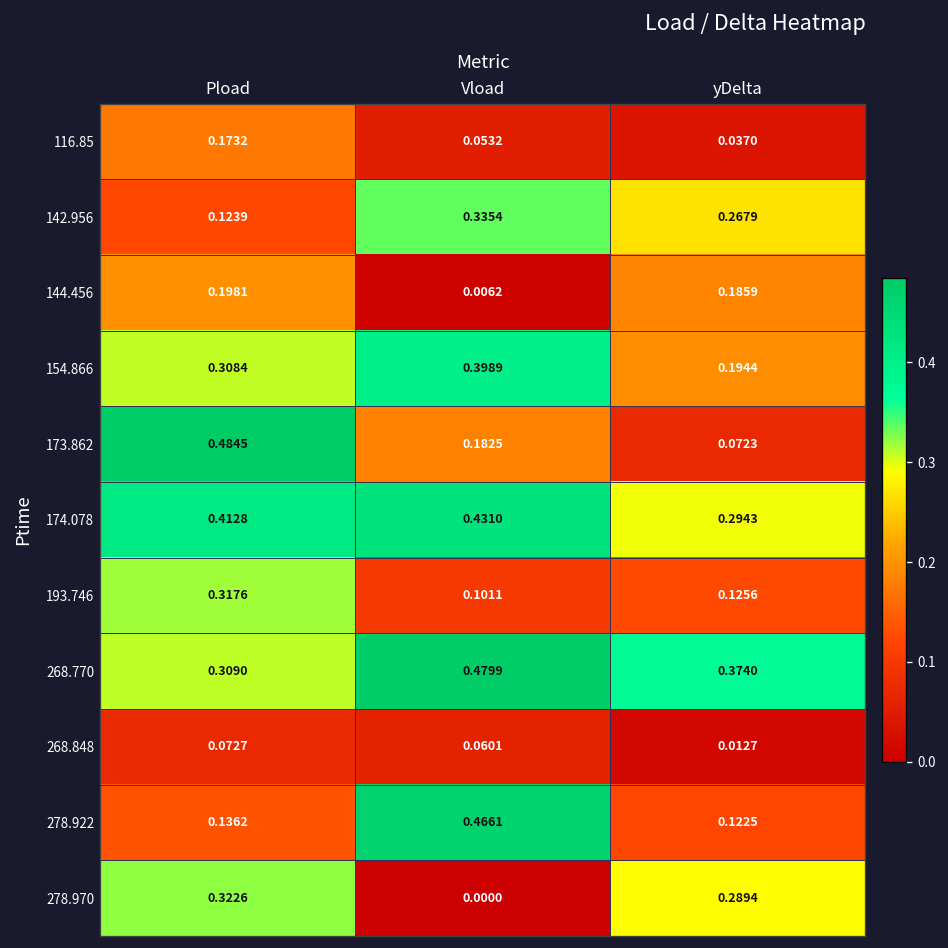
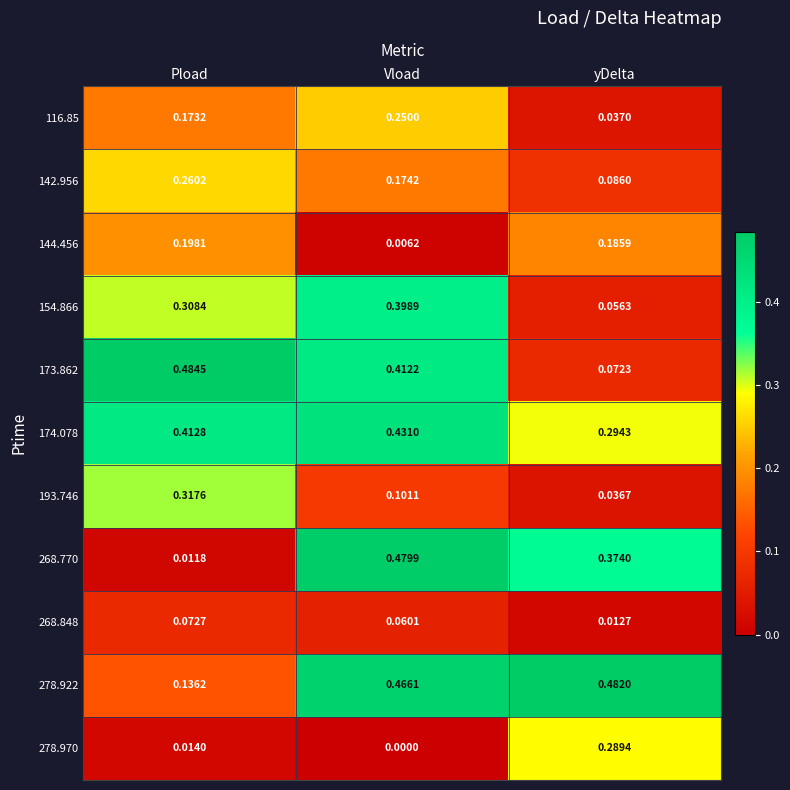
  {
    "116.85": {
      "Pload": 0.1732,
-     "Vload": 0.0532,
+     "Vload": 0.2500,
      "yDelta": 0.0370
    },
    "142.956": {
-     "Pload": 0.1239,
-     "Vload": 0.3354,
-     "yDelta": 0.2679
+     "Pload": 0.2602,
+     "Vload": 0.1742,
+     "yDelta": 0.0860
    },
    "144.456": {
      "Pload": 0.1981,
      "Vload": 0.0062,
      "yDelta": 0.1859
    },
    "154.866": {
      "Pload": 0.3084,
      "Vload": 0.3989,
-     "yDelta": 0.1944
+     "yDelta": 0.0563
    },
    "173.862": {
      "Pload": 0.4845,
-     "Vload": 0.1825,
+     "Vload": 0.4122,
      "yDelta": 0.0723
    },
    "174.078": {
      "Pload": 0.4128,
      "Vload": 0.4310,
      "yDelta": 0.2943
    },
    "193.746": {
      "Pload": 0.3176,
      "Vload": 0.1011,
-     "yDelta": 0.1256
+     "yDelta": 0.0367
    },
    "268.770": {
-     "Pload": 0.3090,
+     "Pload": 0.0118,
      "Vload": 0.4799,
      "yDelta": 0.3740
    },
    "268.848": {
      "Pload": 0.0727,
      "Vload": 0.0601,
      "yDelta": 0.0127
    },
    "278.922": {
      "Pload": 0.1362,
      "Vload": 0.4661,
-     "yDelta": 0.1225
+     "yDelta": 0.4820
    },
    "278.970": {
-     "Pload": 0.3226,
+     "Pload": 0.0140,
      "Vload": 0.0000,
      "yDelta": 0.2894
    }
  }
